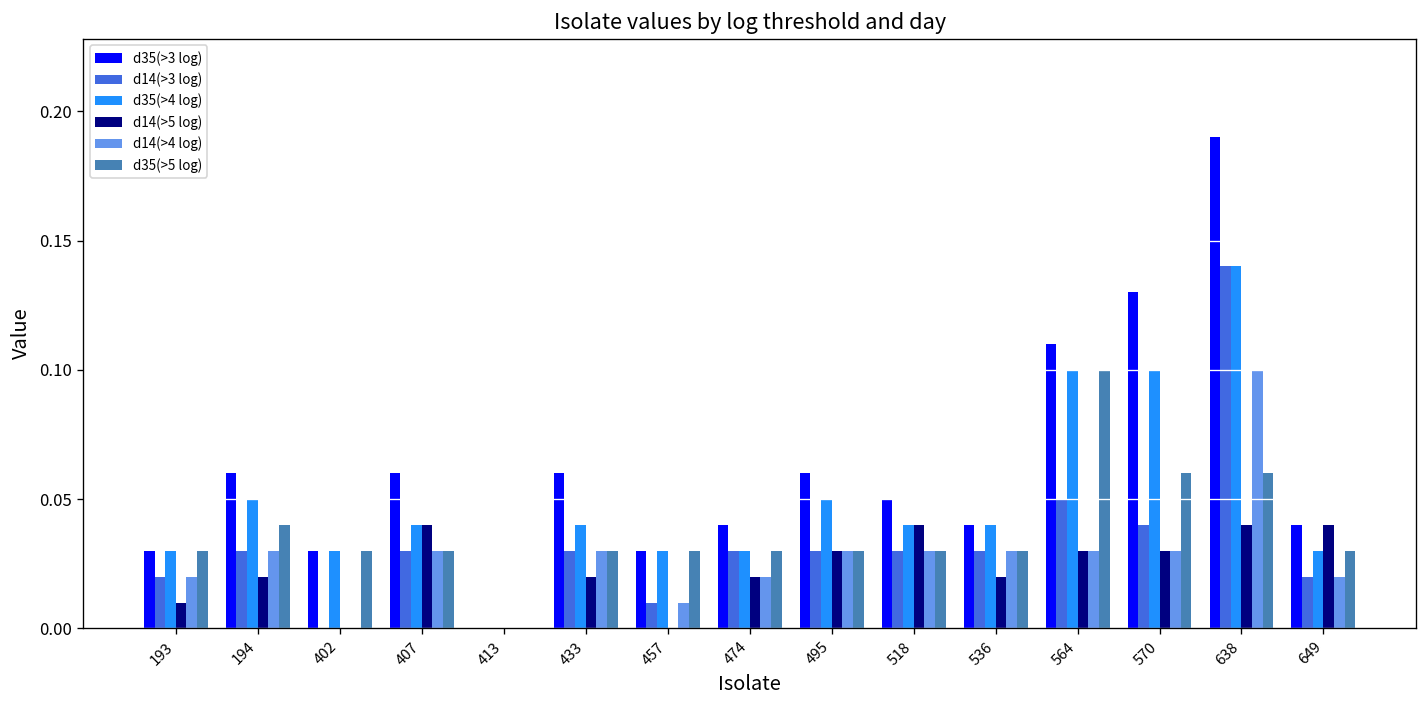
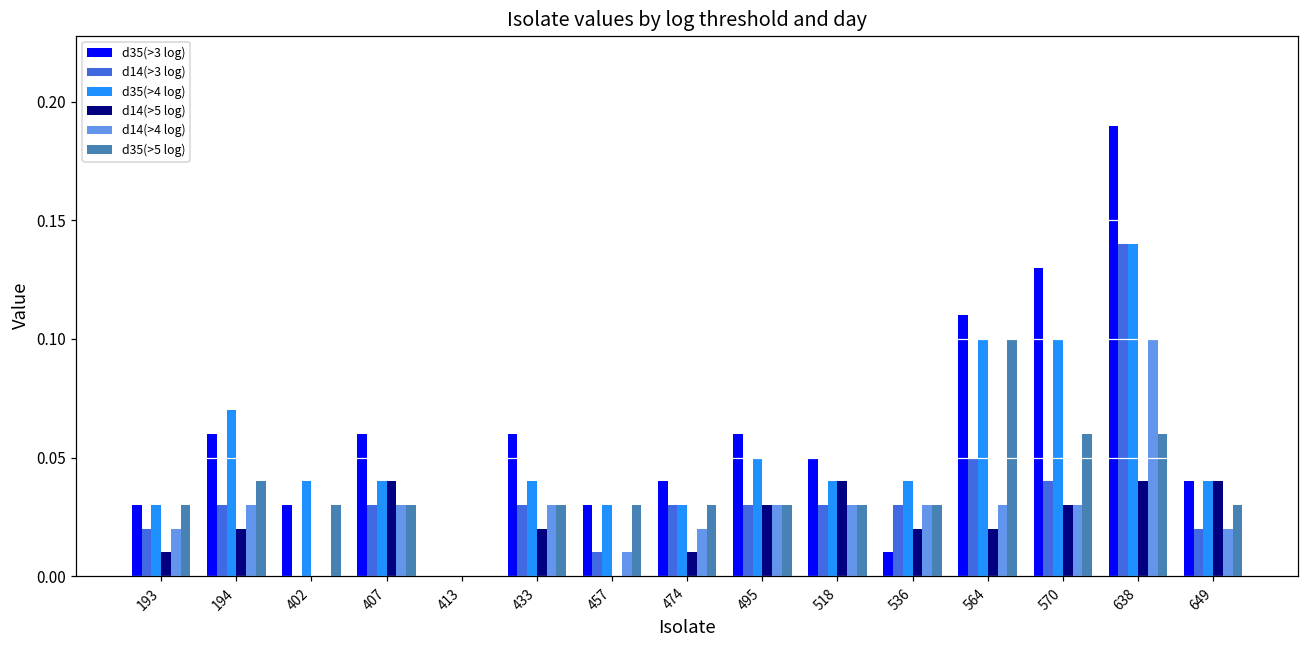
  {
    "d35(>3 log)": {
      "193": 0.03,
      "194": 0.06,
      "402": 0.03,
      "407": 0.06,
      "413": 0.00,
      "433": 0.06,
      "457": 0.03,
      "474": 0.04,
      "495": 0.06,
      "518": 0.05,
-     "536": 0.04,
+     "536": 0.01,
      "564": 0.11,
      "570": 0.13,
      "638": 0.19,
      "649": 0.04
    },
    "d35(>4 log)": {
      "193": 0.03,
-     "194": 0.05,
-     "402": 0.03,
+     "194": 0.07,
+     "402": 0.04,
      "407": 0.04,
      "413": 0.00,
      "433": 0.04,
      "457": 0.03,
      "474": 0.03,
      "495": 0.05,
      "518": 0.04,
      "536": 0.04,
      "564": 0.10,
      "570": 0.10,
      "638": 0.14,
-     "649": 0.03
+     "649": 0.04
    },
    "d14(>5 log)": {
      "193": 0.01,
      "194": 0.02,
      "402": 0.00,
      "407": 0.04,
      "413": 0.00,
      "433": 0.02,
      "457": 0.00,
-     "474": 0.02,
+     "474": 0.01,
      "495": 0.03,
      "518": 0.04,
      "536": 0.02,
-     "564": 0.03,
+     "564": 0.02,
      "570": 0.03,
      "638": 0.04,
      "649": 0.04
    }
  }
